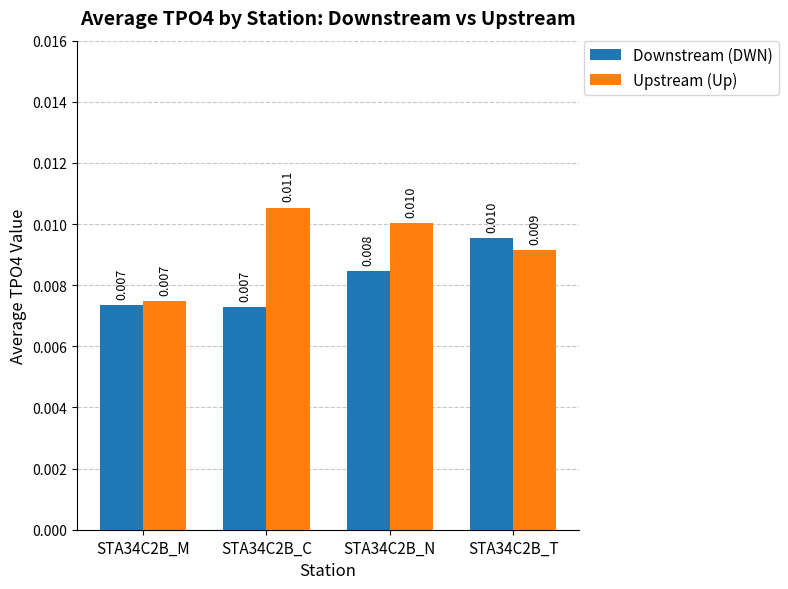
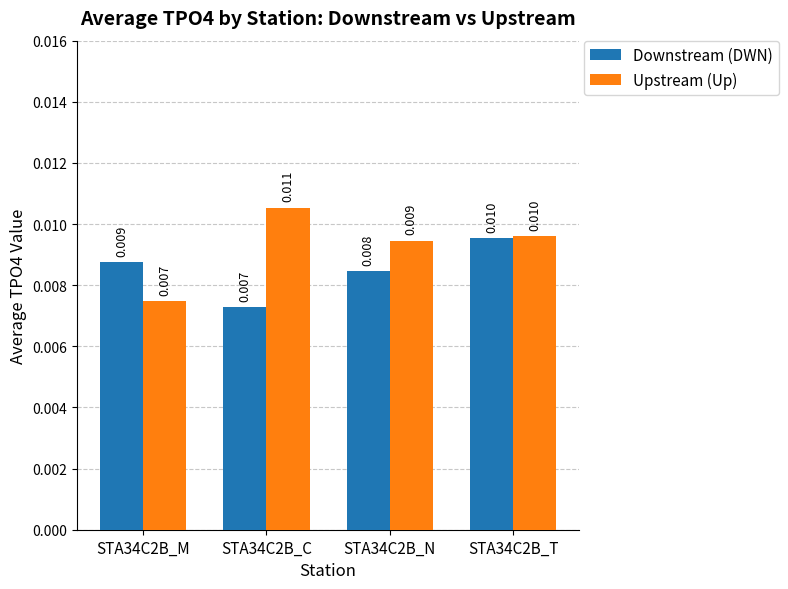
  {
    "Downstream (DWN)": {
-     "STA34C2B_M": 0.007,
+     "STA34C2B_M": 0.009,
      "STA34C2B_C": 0.007,
      "STA34C2B_N": 0.008,
      "STA34C2B_T": 0.010
    },
    "Upstream (Up)": {
      "STA34C2B_M": 0.007,
      "STA34C2B_C": 0.011,
-     "STA34C2B_N": 0.010,
-     "STA34C2B_T": 0.009
+     "STA34C2B_N": 0.009,
+     "STA34C2B_T": 0.010
    }
  }
